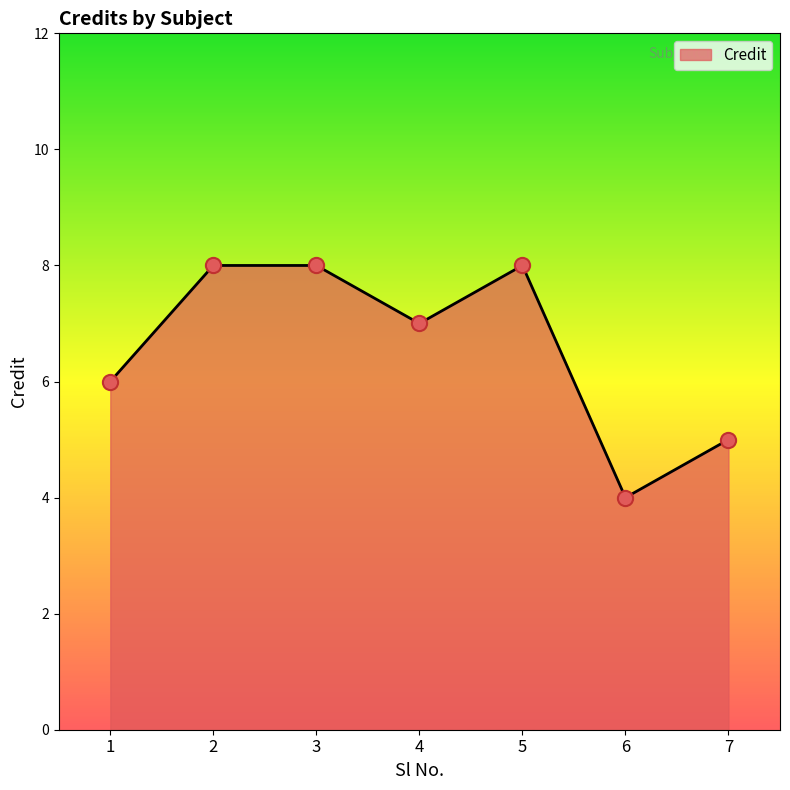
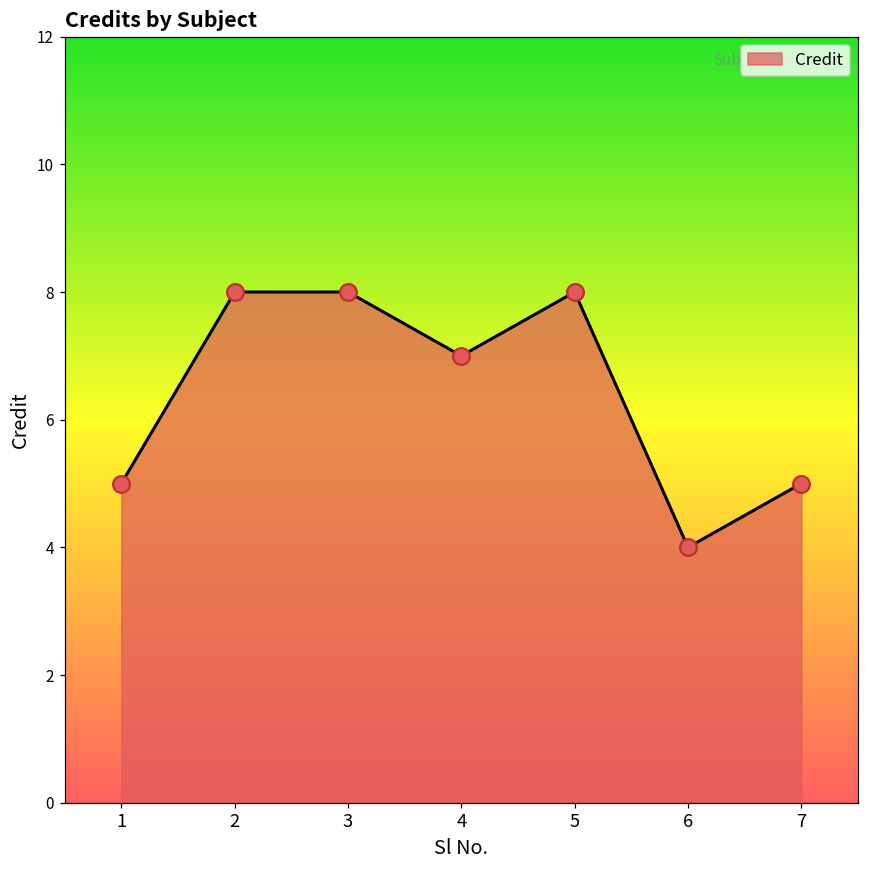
  {
-   "1": 6,
+   "1": 5,
    "2": 8,
    "3": 8,
    "4": 7,
    "5": 8,
    "6": 4,
    "7": 5
  }
